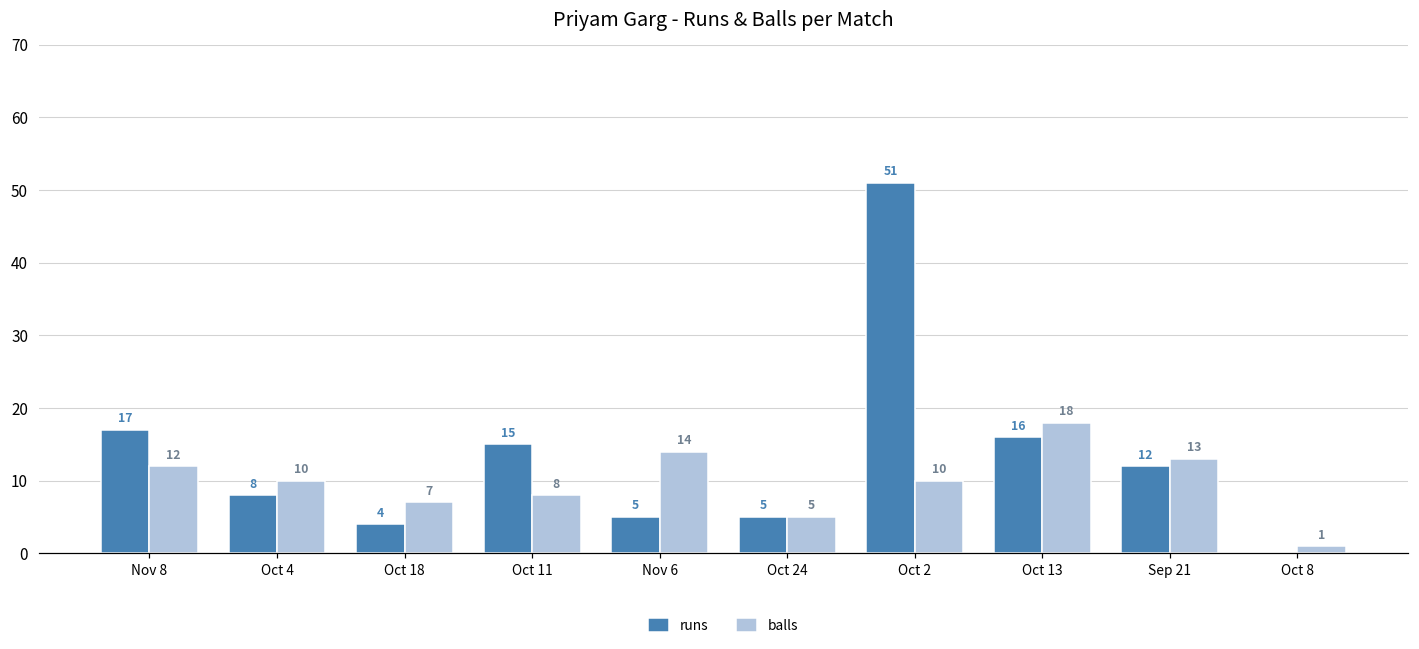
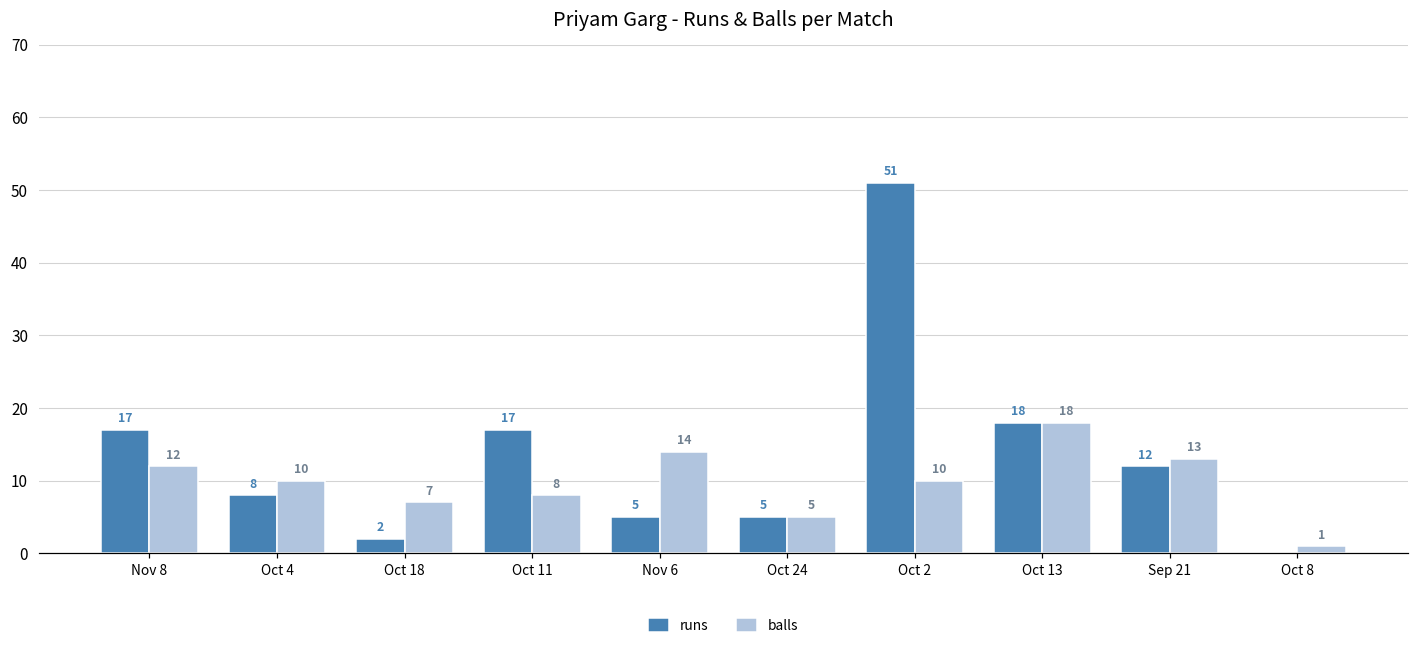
  {
    "runs": {
      "Nov 8": 17,
      "Oct 4": 8,
-     "Oct 18": 4,
-     "Oct 11": 15,
+     "Oct 18": 2,
+     "Oct 11": 17,
      "Nov 6": 5,
      "Oct 24": 5,
      "Oct 2": 51,
-     "Oct 13": 16,
+     "Oct 13": 18,
      "Sep 21": 12
    },
    "balls": {
      "Nov 8": 12,
      "Oct 4": 10,
      "Oct 18": 7,
      "Oct 11": 8,
      "Nov 6": 14,
      "Oct 24": 5,
      "Oct 2": 10,
      "Oct 13": 18,
      "Sep 21": 13,
      "Oct 8": 1
    }
  }
